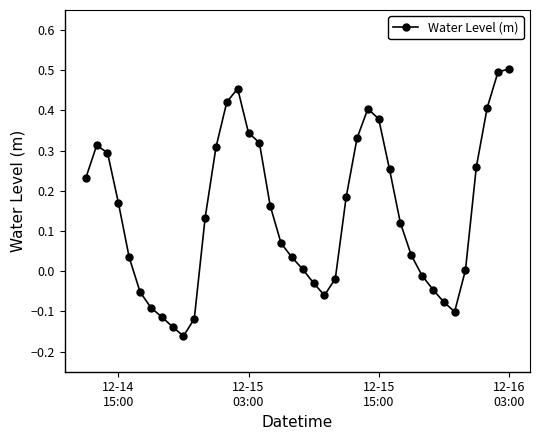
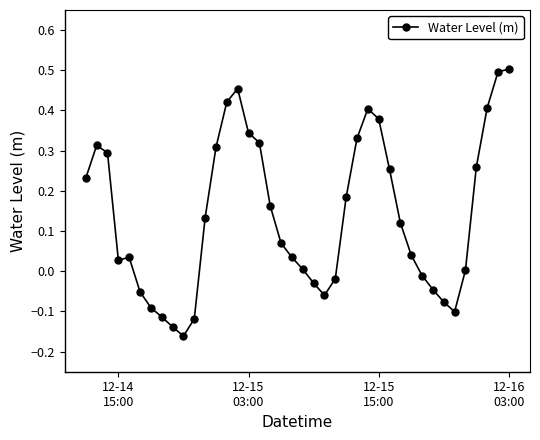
  {
-   "12-14 15:00": 0.17,
+   "12-14 15:00": 0.03,
    "12-15 03:00": 0.34,
    "12-15 15:00": 0.38,
    "12-16 03:00": 0.50
  }
